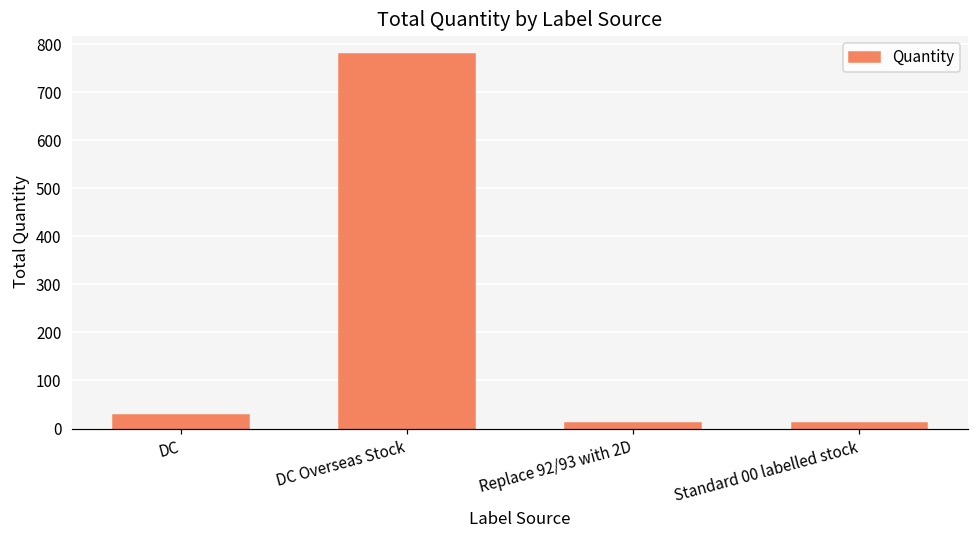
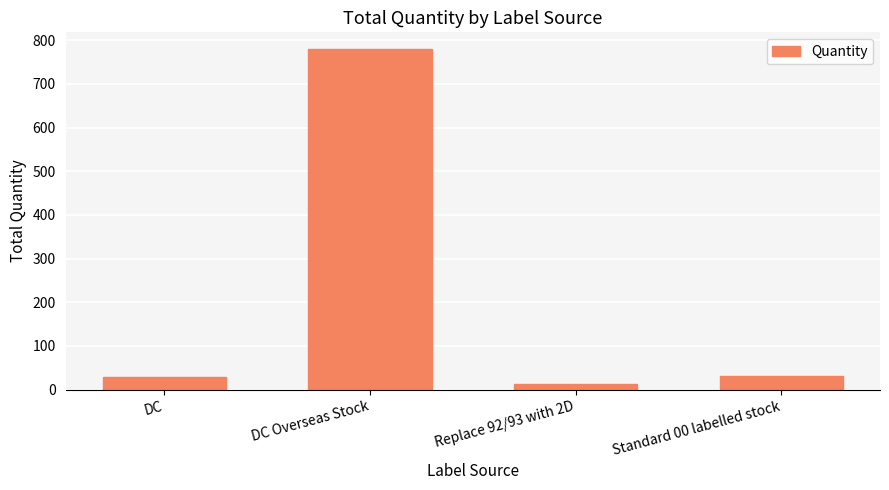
  {
    "DC": 30,
    "DC Overseas Stock": 780,
    "Replace 92/93 with 2D": 10,
-   "Standard 00 labelled stock": 10
+   "Standard 00 labelled stock": 30
  }
